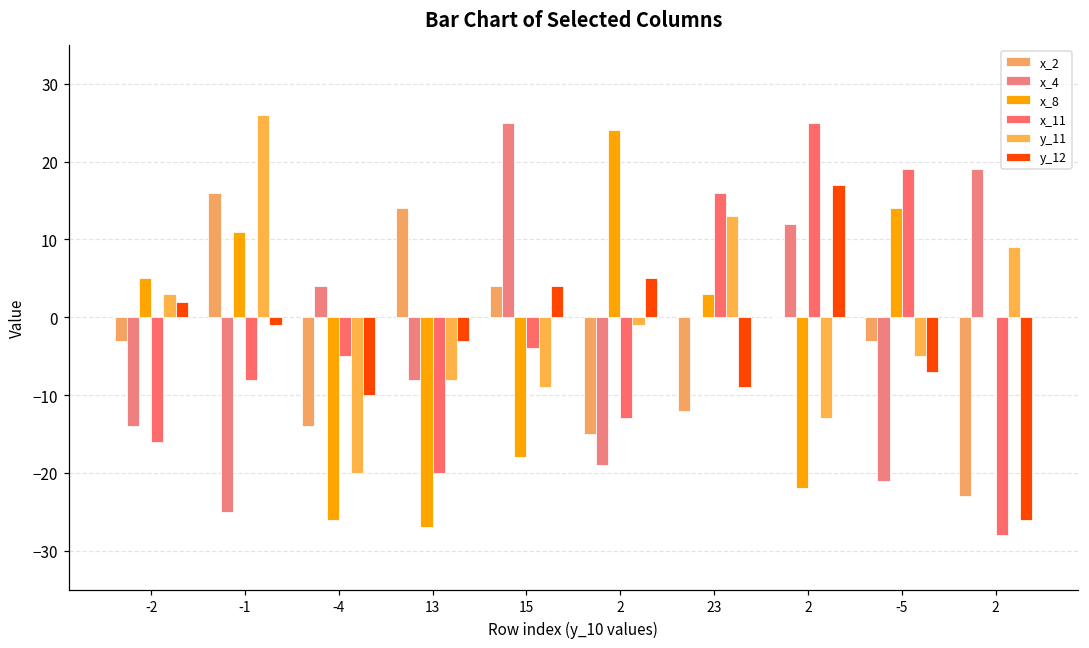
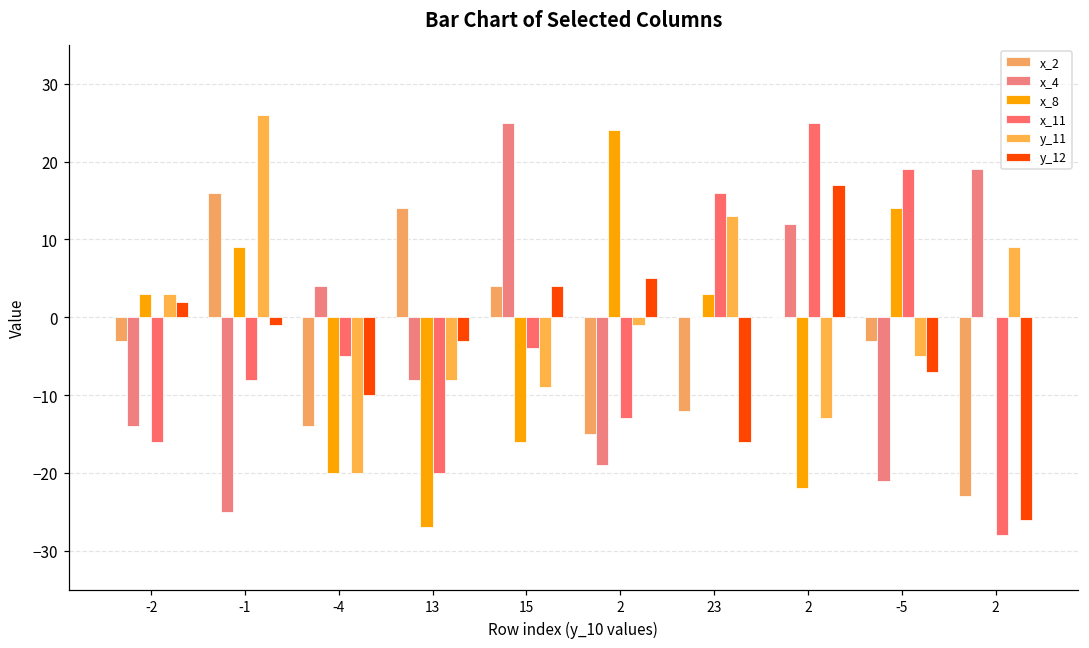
  {
    "x_8": {
-     "-2": 5,
-     "-1": 11,
-     "-4": -26,
+     "-2": 3,
+     "-1": 9,
+     "-4": -20,
      "13": -27,
-     "15": -18,
+     "15": -16,
      "23": 3,
      "-5": 14
    },
    "y_12": {
      "-2": 2,
      "-1": -1,
      "-4": -10,
      "13": -3,
      "15": 4,
-     "23": -9,
+     "23": -16,
      "-5": -7
    }
  }
